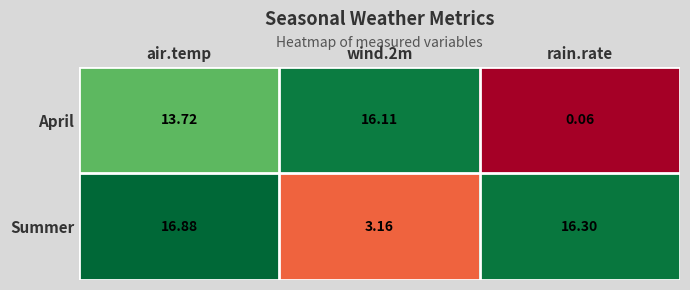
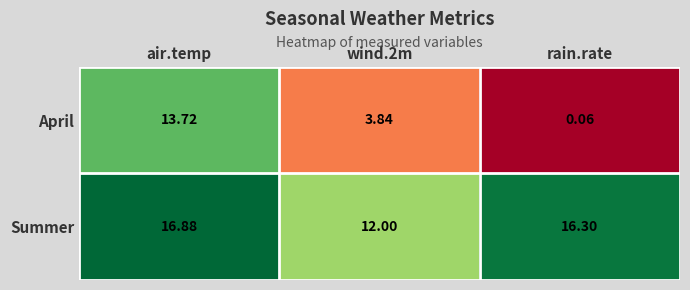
  {
    "April": {
      "air.temp": 13.72,
-     "wind.2m": 16.11,
+     "wind.2m": 3.84,
      "rain.rate": 0.06
    },
    "Summer": {
      "air.temp": 16.88,
-     "wind.2m": 3.16,
+     "wind.2m": 12.00,
      "rain.rate": 16.30
    }
  }
